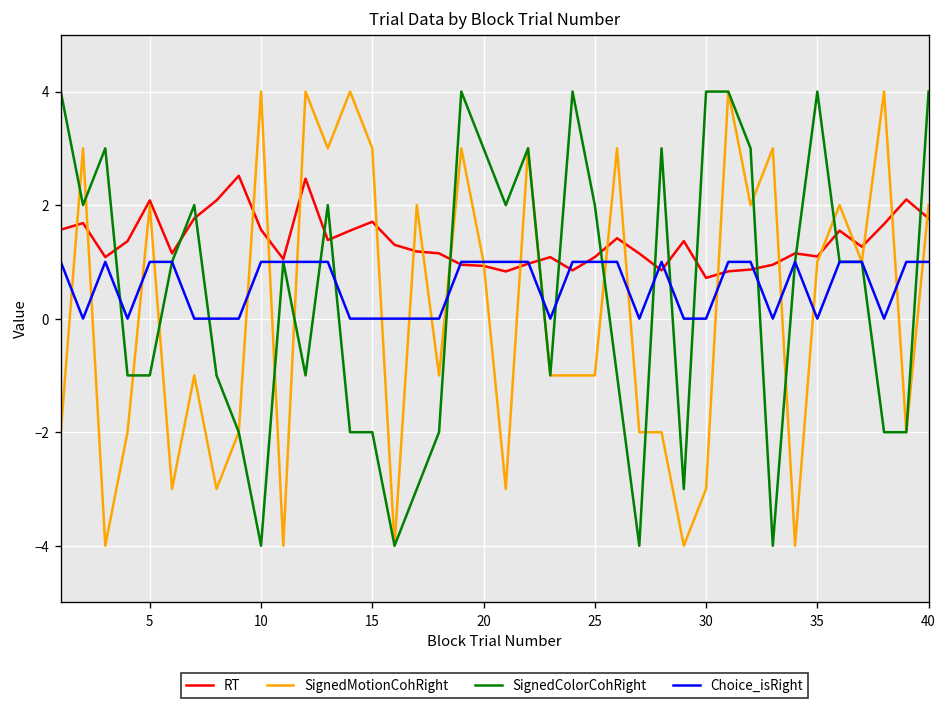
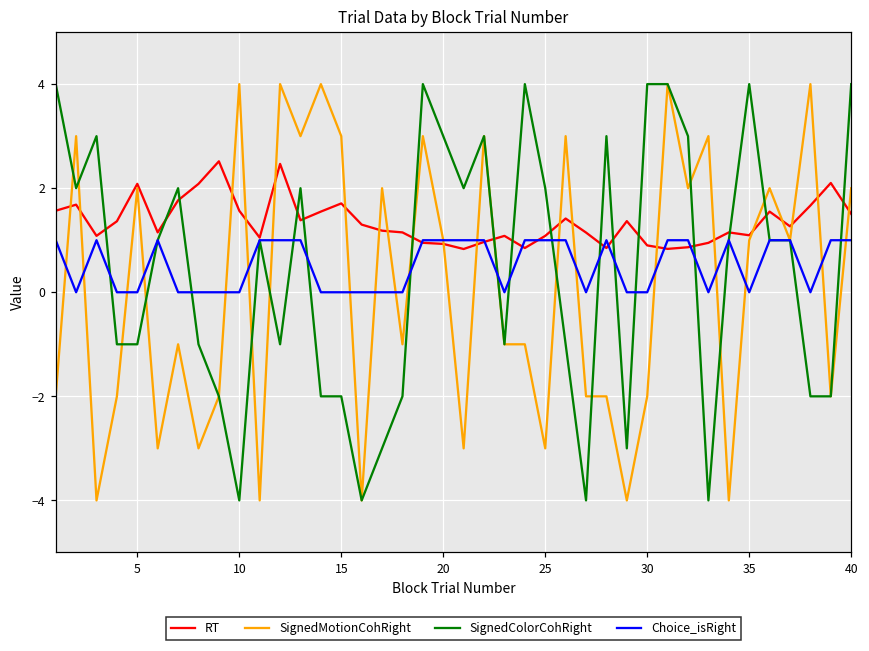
  {
    "RT": {
      "5": 2.1,
      "10": 1.6,
      "15": 1.7,
      "20": 0.9,
      "25": 1.1,
-     "30": 0.7,
+     "30": 0.9,
      "35": 1.1,
-     "40": 1.8
+     "40": 1.5
    },
    "SignedMotionCohRight": {
      "5": 2,
      "10": 4,
      "15": 3,
-     "25": -1,
-     "30": -3,
+     "25": -3,
+     "30": -2,
      "35": 1,
      "40": 2
    },
    "SignedColorCohRight": {
      "5": -1.0,
      "10": -4.0,
      "15": -2.0,
      "20": 3.0,
      "25": 2.0,
      "30": 4.0,
      "35": 4.0,
      "40": 4.0
    },
    "Choice_isRight": {
-     "5": 1,
-     "10": 1,
+     "5": 0,
+     "10": 0,
      "15": 0,
      "25": 1,
      "30": 0,
      "35": 0,
      "40": 1
    }
  }
